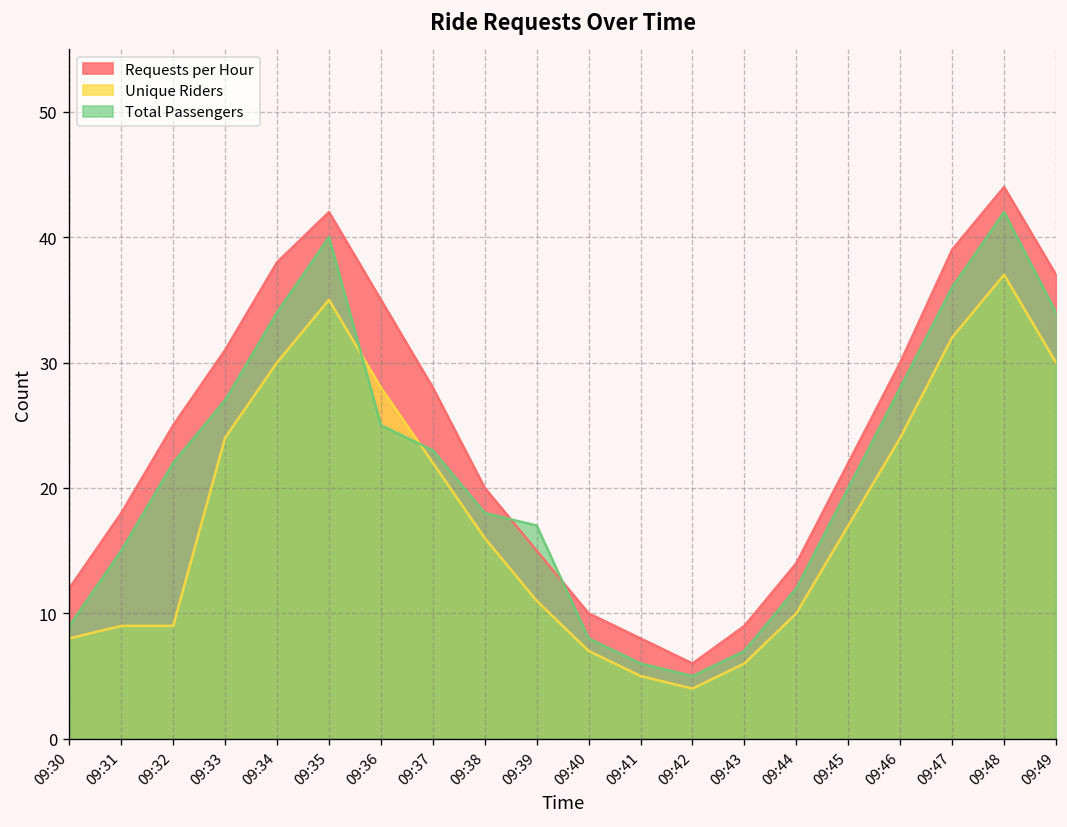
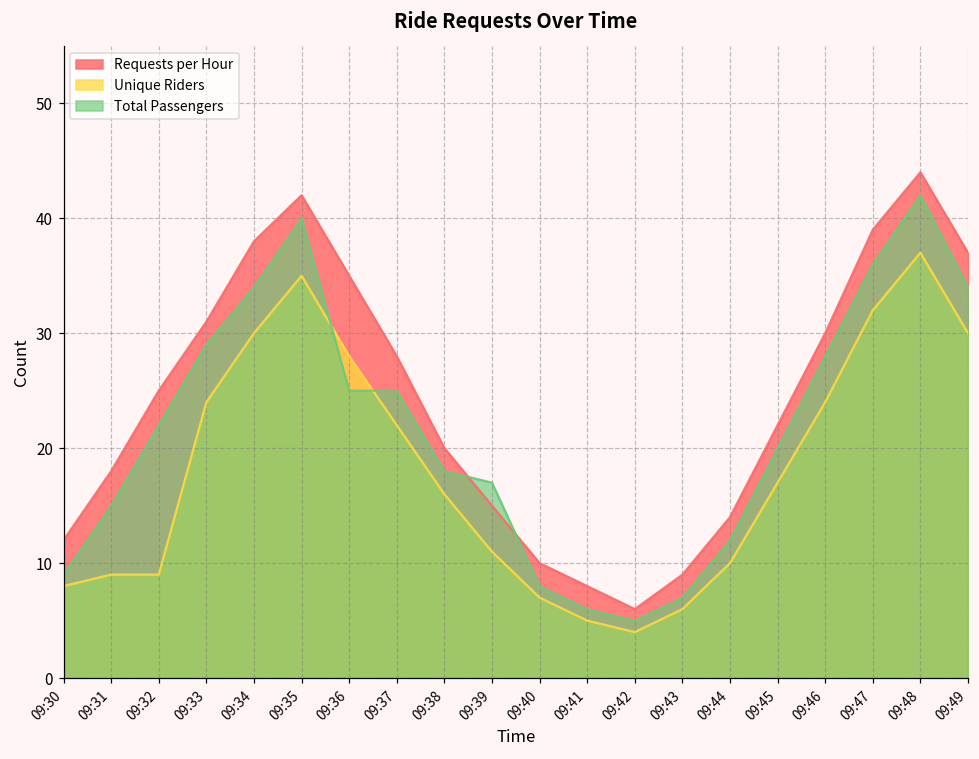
  {
    "Requests per Hour": {
      "09:30": 12,
      "09:31": 18,
      "09:32": 25,
      "09:33": 31,
      "09:34": 38,
      "09:35": 42,
      "09:36": 35,
      "09:37": 28,
      "09:38": 20,
      "09:39": 15,
      "09:40": 10,
      "09:41": 8,
      "09:42": 6,
      "09:43": 9,
      "09:44": 14,
      "09:45": 22,
      "09:46": 30,
      "09:47": 39,
      "09:48": 44,
      "09:49": 37
    },
    "Unique Riders": {
      "09:30": 8,
      "09:31": 9,
      "09:32": 9,
      "09:33": 24,
      "09:34": 30,
      "09:35": 35,
      "09:36": 28,
      "09:37": 22,
      "09:38": 16,
      "09:39": 11,
      "09:40": 7,
      "09:41": 5,
      "09:42": 4,
      "09:43": 6,
      "09:44": 10,
      "09:45": 17,
      "09:46": 24,
      "09:47": 32,
      "09:48": 37,
      "09:49": 30
    },
    "Total Passengers": {
      "09:30": 9,
      "09:31": 15,
      "09:32": 22,
-     "09:33": 27,
+     "09:33": 29,
      "09:34": 34,
      "09:35": 40,
      "09:36": 25,
-     "09:37": 23,
+     "09:37": 25,
      "09:38": 18,
      "09:39": 17,
      "09:40": 8,
      "09:41": 6,
      "09:42": 5,
      "09:43": 7,
      "09:44": 12,
      "09:45": 20,
      "09:46": 28,
      "09:47": 36,
      "09:48": 42,
      "09:49": 34
    }
  }
